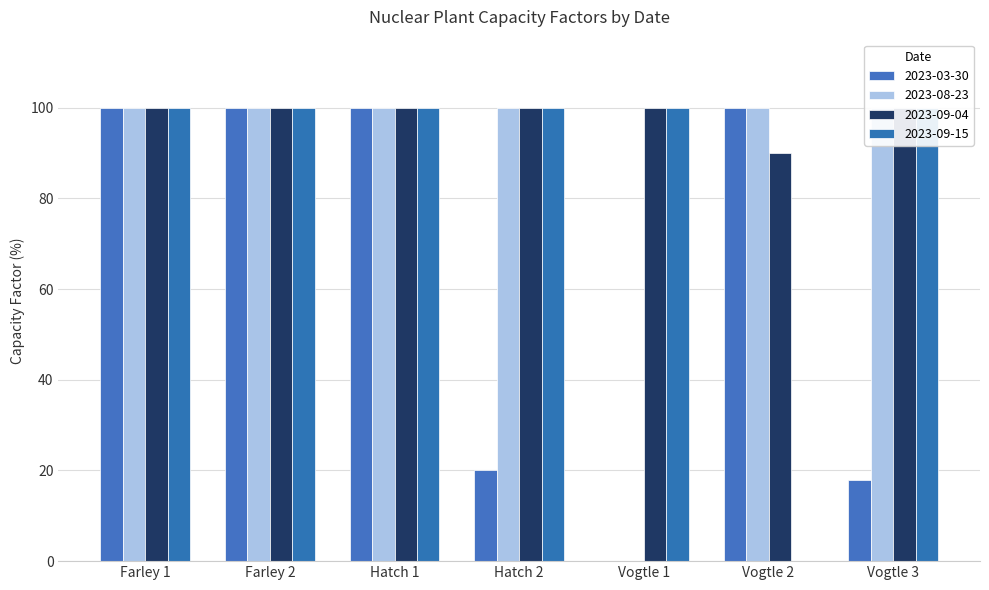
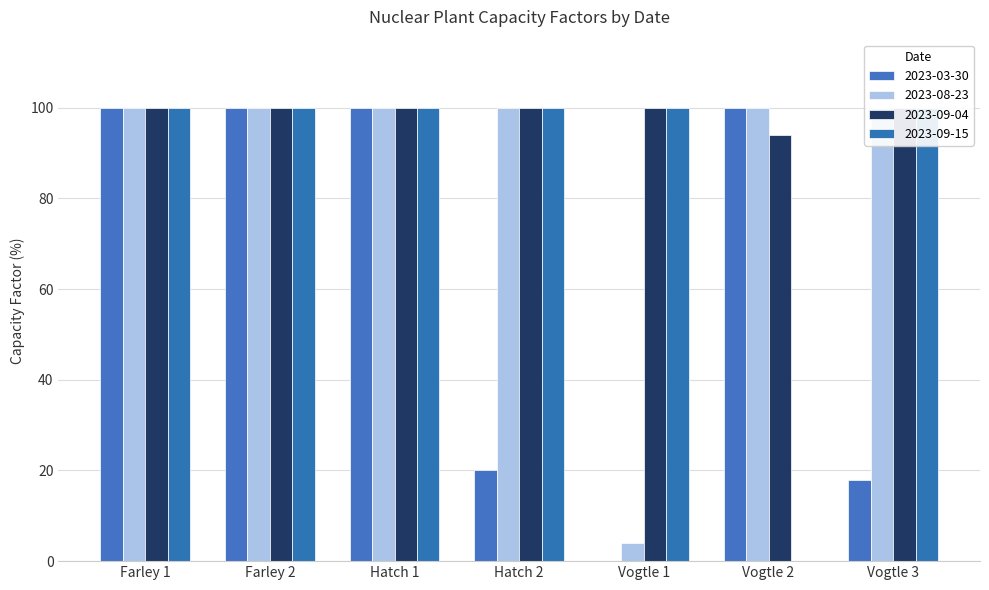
  {
    "2023-08-23": {
      "Farley 1": 100,
      "Farley 2": 100,
      "Hatch 1": 100,
      "Hatch 2": 100,
-     "Vogtle 1": 0,
+     "Vogtle 1": 4,
      "Vogtle 2": 100
    },
    "2023-09-04": {
      "Farley 1": 100,
      "Farley 2": 100,
      "Hatch 1": 100,
      "Hatch 2": 100,
      "Vogtle 1": 100,
-     "Vogtle 2": 90
+     "Vogtle 2": 94
    }
  }
